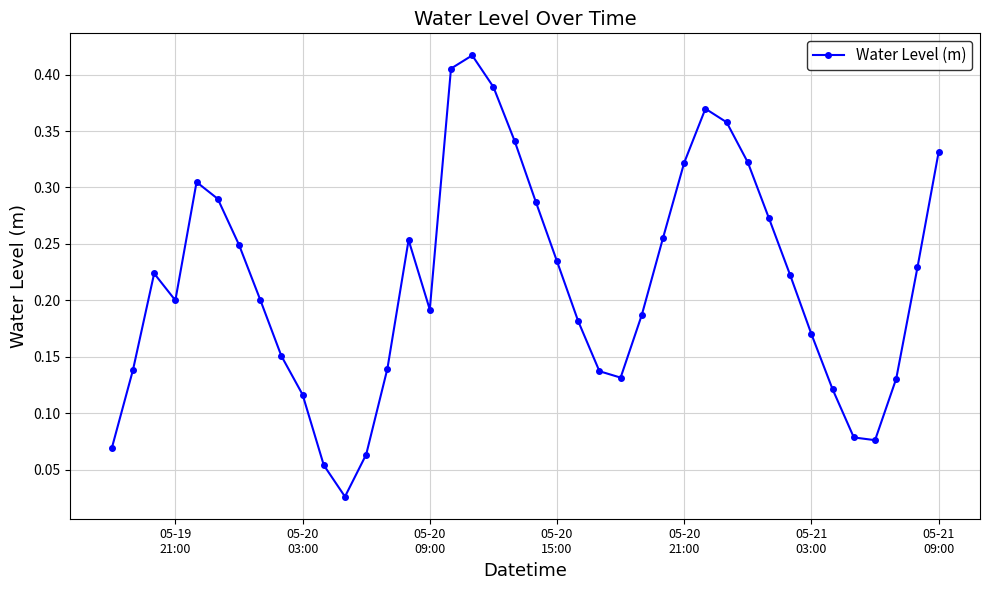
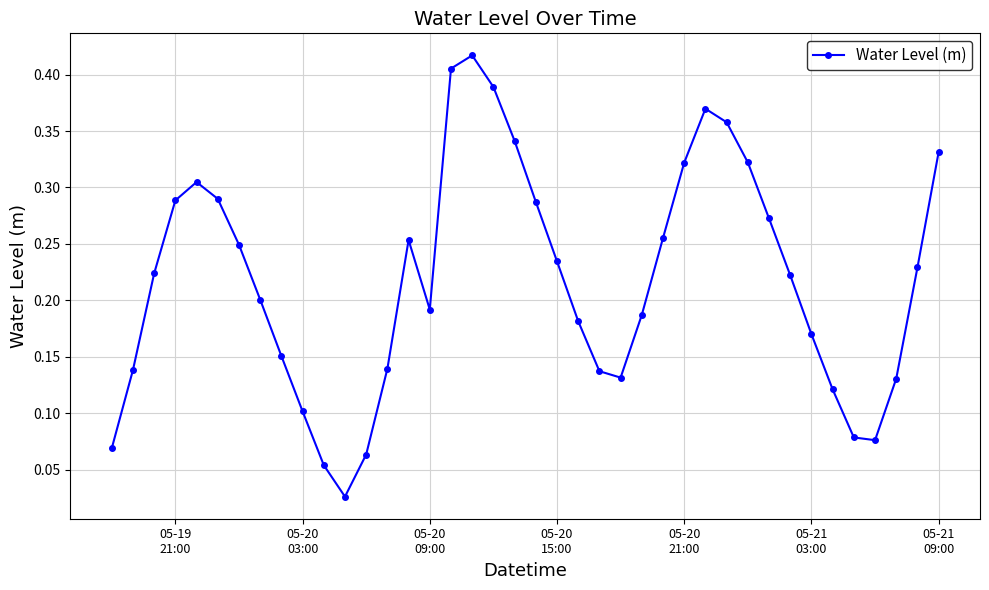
  {
-   "05-19 21:00": 0.200,
-   "05-20 03:00": 0.116,
+   "05-19 21:00": 0.289,
+   "05-20 03:00": 0.102,
    "05-20 09:00": 0.192,
    "05-20 15:00": 0.235,
    "05-20 21:00": 0.322,
    "05-21 03:00": 0.170,
    "05-21 09:00": 0.331
  }
